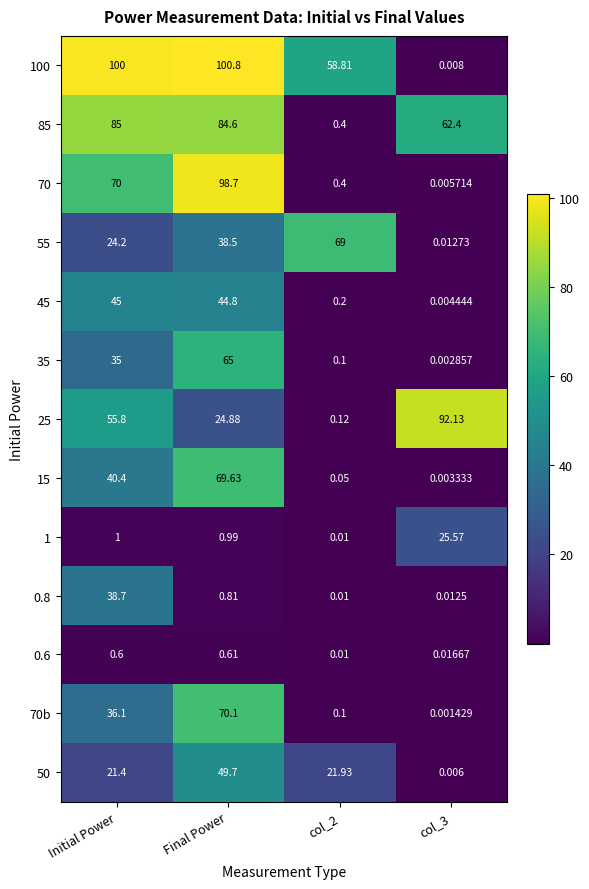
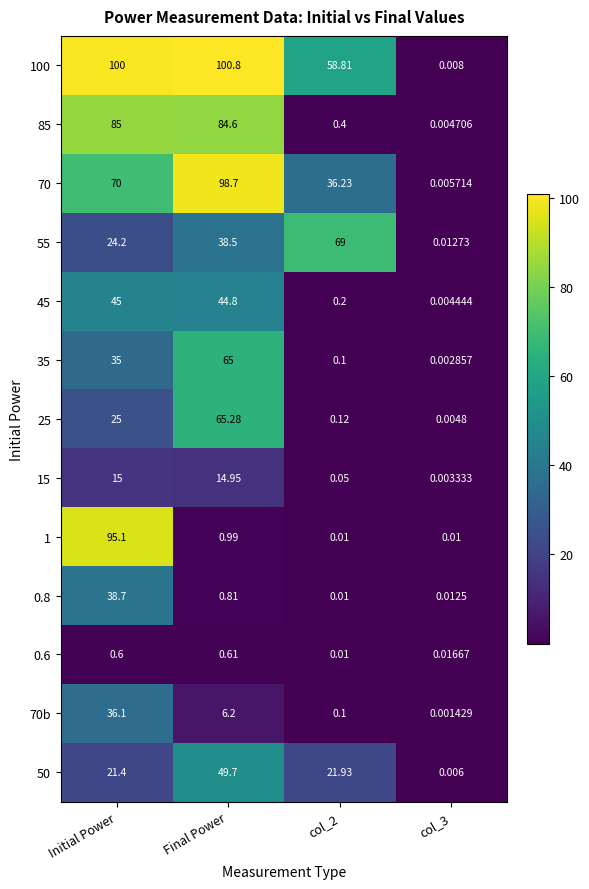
  {
    "100": {
      "Initial Power": 100,
      "Final Power": 100.8,
      "col_2": 58.81,
      "col_3": 0.008
    },
    "85": {
      "Initial Power": 85,
      "Final Power": 84.6,
      "col_2": 0.4,
-     "col_3": 62.4
+     "col_3": 0.004706
    },
    "70": {
      "Initial Power": 70,
      "Final Power": 98.7,
-     "col_2": 0.4,
+     "col_2": 36.23,
      "col_3": 0.005714
    },
    "55": {
      "Initial Power": 24.2,
      "Final Power": 38.5,
      "col_2": 69,
      "col_3": 0.01273
    },
    "45": {
      "Initial Power": 45,
      "Final Power": 44.8,
      "col_2": 0.2,
      "col_3": 0.004444
    },
    "35": {
      "Initial Power": 35,
      "Final Power": 65,
      "col_2": 0.1,
      "col_3": 0.002857
    },
    "25": {
-     "Initial Power": 55.8,
-     "Final Power": 24.88,
+     "Initial Power": 25,
+     "Final Power": 65.28,
      "col_2": 0.12,
-     "col_3": 92.13
+     "col_3": 0.0048
    },
    "15": {
-     "Initial Power": 40.4,
-     "Final Power": 69.63,
+     "Initial Power": 15,
+     "Final Power": 14.95,
      "col_2": 0.05,
      "col_3": 0.003333
    },
    "1": {
-     "Initial Power": 1,
+     "Initial Power": 95.1,
      "Final Power": 0.99,
      "col_2": 0.01,
-     "col_3": 25.57
+     "col_3": 0.01
    },
    "0.8": {
      "Initial Power": 38.7,
      "Final Power": 0.81,
      "col_2": 0.01,
      "col_3": 0.0125
    },
    "0.6": {
      "Initial Power": 0.6,
      "Final Power": 0.61,
      "col_2": 0.01,
      "col_3": 0.01667
    },
    "70b": {
      "Initial Power": 36.1,
-     "Final Power": 70.1,
+     "Final Power": 6.2,
      "col_2": 0.1,
      "col_3": 0.001429
    },
    "50": {
      "Initial Power": 21.4,
      "Final Power": 49.7,
      "col_2": 21.93,
      "col_3": 0.006
    }
  }
